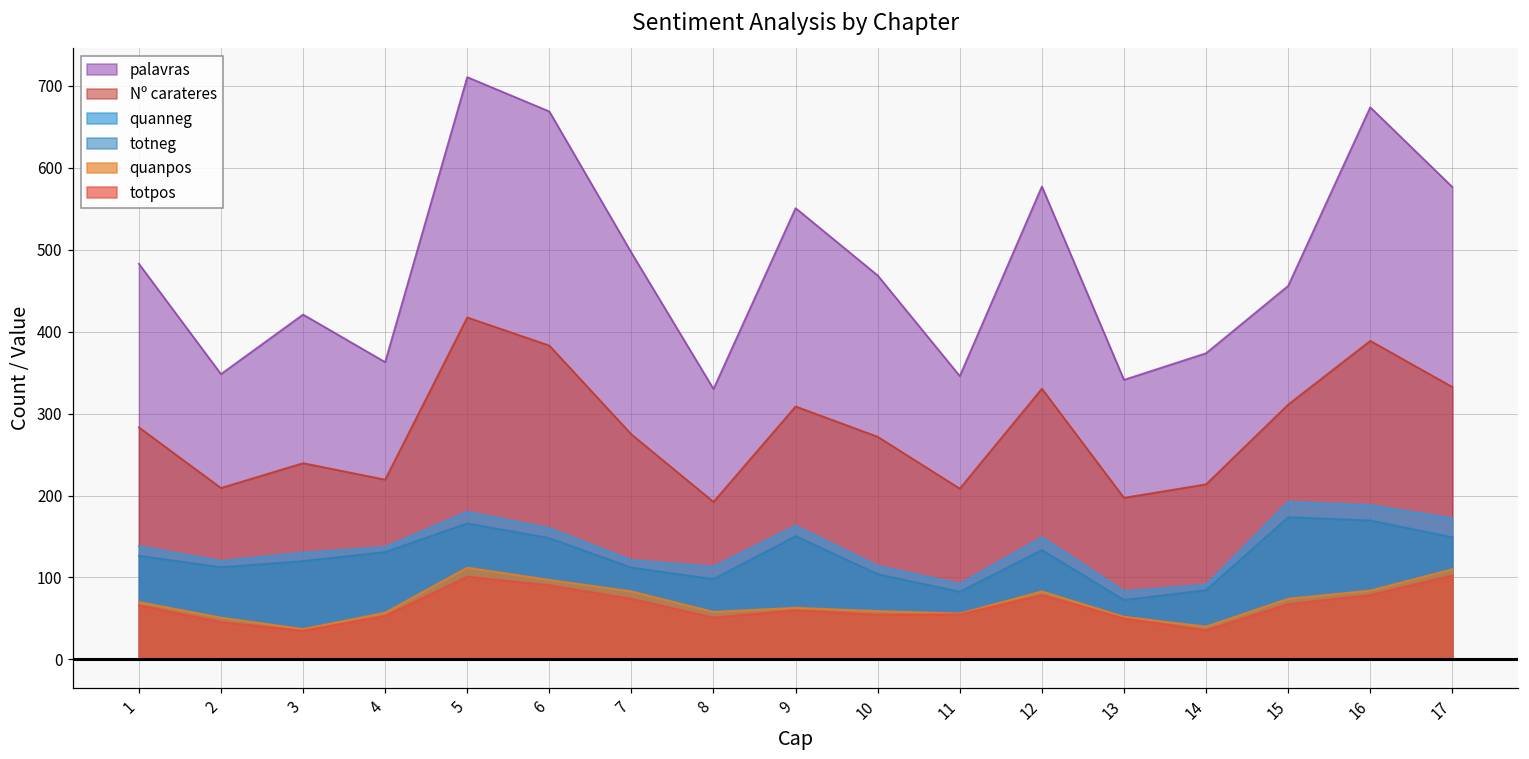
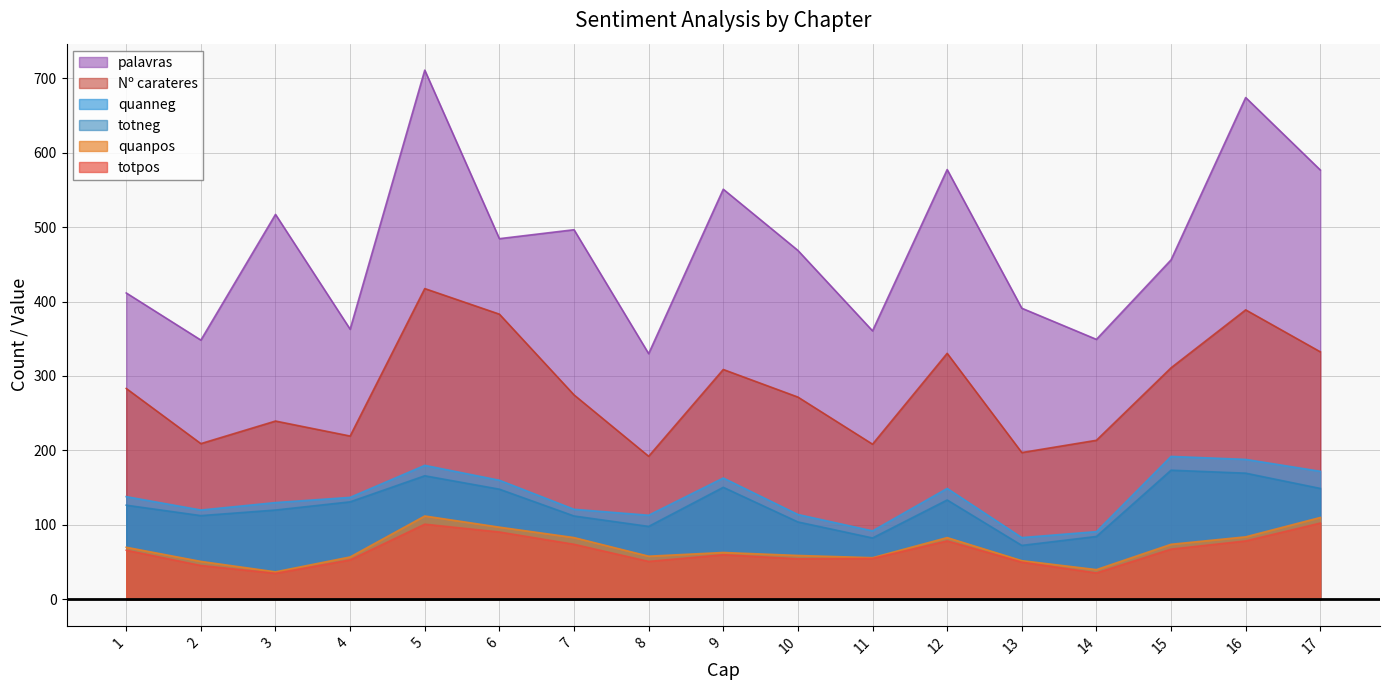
  {
    "palavras": {
-     "1": 480,
+     "1": 410,
      "2": 350,
-     "3": 420,
+     "3": 520,
      "4": 360,
      "5": 710,
-     "6": 670,
+     "6": 480,
      "7": 500,
      "8": 330,
      "9": 550,
      "10": 470,
-     "11": 350,
+     "11": 360,
      "12": 580,
-     "13": 340,
-     "14": 370,
+     "13": 390,
+     "14": 350,
      "15": 460,
      "16": 670,
      "17": 580
    }
  }
